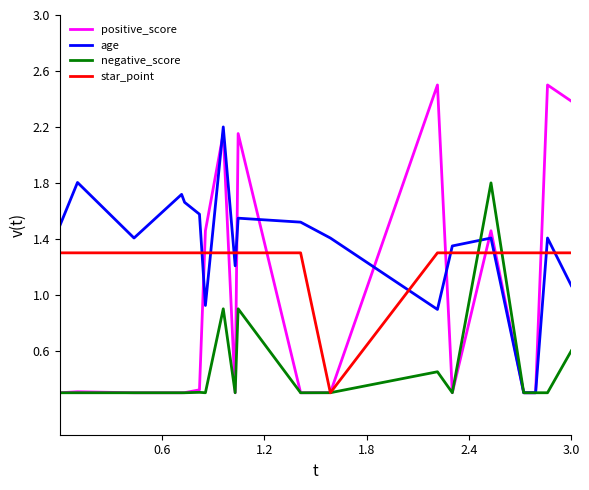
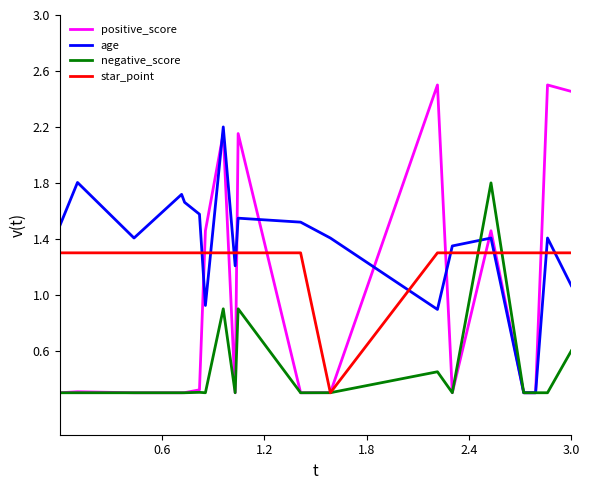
  {
    "positive_score": {
-     "3.0": 2.38
+     "3.0": 2.45
    },
    "age": {
      "3.0": 1.07
    },
    "negative_score": {
      "3.0": 0.60
    },
    "star_point": {
      "3.0": 1.30
    }
  }
